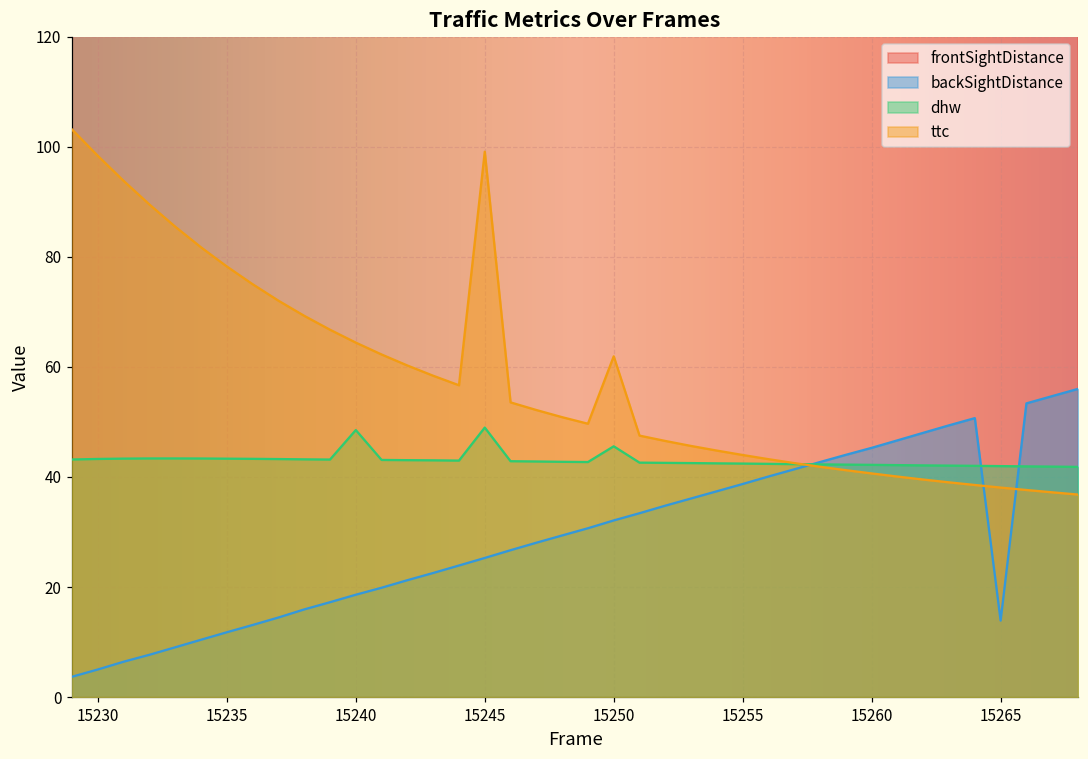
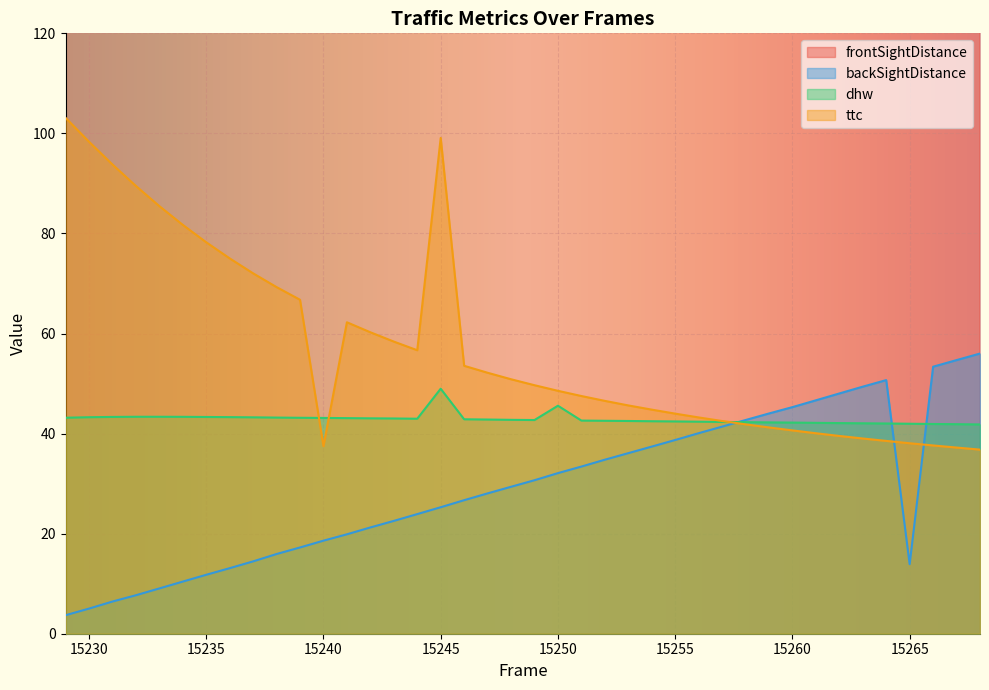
  {
    "backSightDistance": {
      "15230": 5,
      "15235": 12,
      "15240": 19,
      "15245": 25,
      "15250": 32,
      "15255": 39,
      "15260": 45,
      "15265": 14
    },
    "dhw": {
      "15230": 43,
      "15235": 43,
-     "15240": 49,
+     "15240": 43,
      "15245": 49,
      "15250": 46,
      "15255": 42,
      "15260": 42,
      "15265": 42
    },
    "ttc": {
      "15230": 98,
      "15235": 78,
-     "15240": 64,
+     "15240": 37,
      "15245": 99,
-     "15250": 62,
+     "15250": 49,
      "15255": 44,
      "15260": 41,
      "15265": 38
    }
  }
